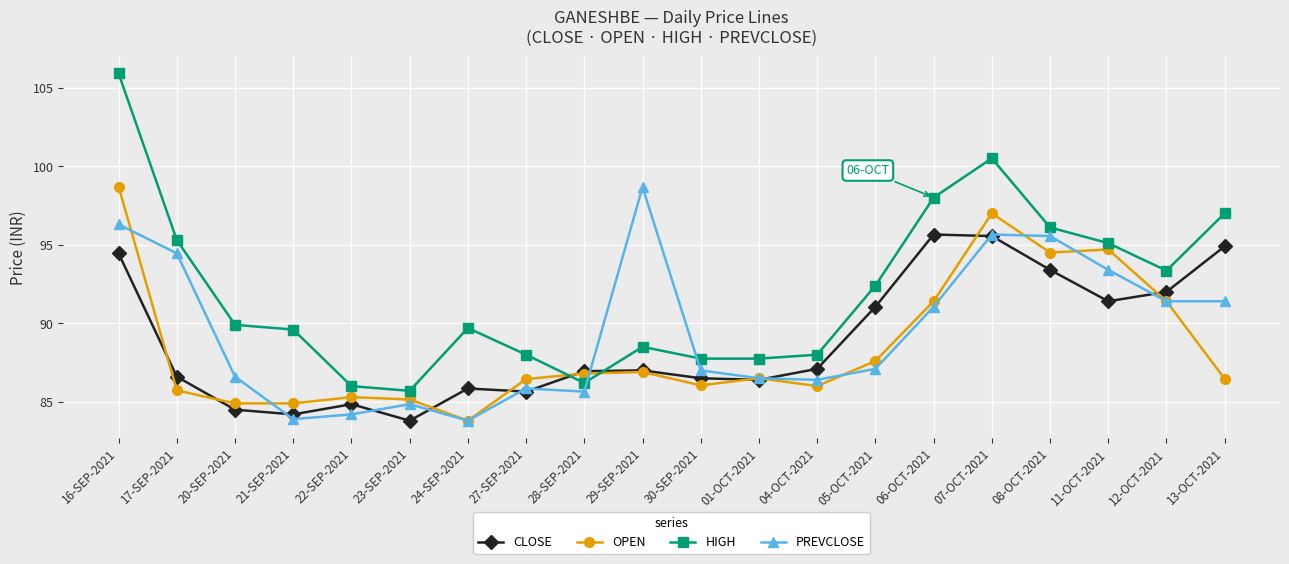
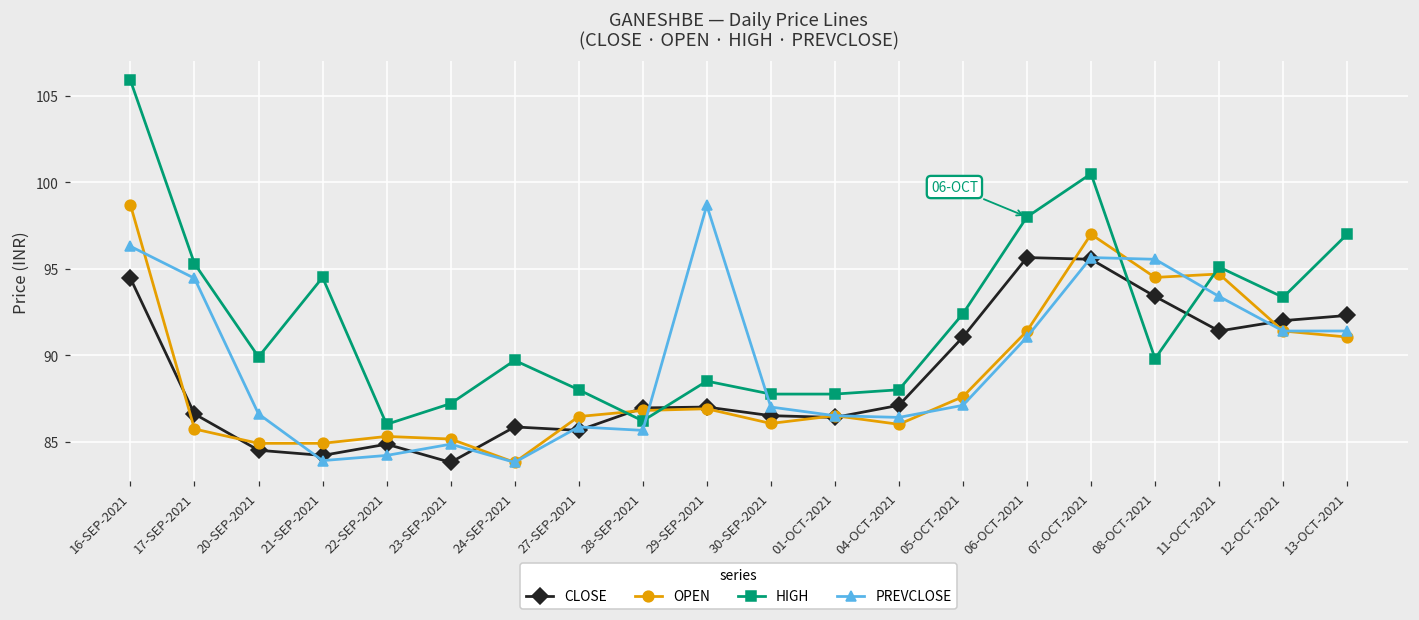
  {
    "CLOSE": {
      "16-SEP-2021": 94.5,
      "17-SEP-2021": 86.6,
      "20-SEP-2021": 84.5,
      "21-SEP-2021": 84.2,
      "22-SEP-2021": 84.9,
      "23-SEP-2021": 83.8,
      "24-SEP-2021": 85.9,
      "27-SEP-2021": 85.7,
      "30-SEP-2021": 86.5,
      "04-OCT-2021": 87.1,
      "05-OCT-2021": 91.1,
      "06-OCT-2021": 95.7,
      "08-OCT-2021": 93.4,
      "11-OCT-2021": 91.4,
      "12-OCT-2021": 92.0,
-     "13-OCT-2021": 94.9
+     "13-OCT-2021": 92.3
    },
    "OPEN": {
      "16-SEP-2021": 98.7,
      "17-SEP-2021": 85.7,
      "20-SEP-2021": 84.9,
      "21-SEP-2021": 84.9,
      "22-SEP-2021": 85.3,
      "23-SEP-2021": 85.2,
      "27-SEP-2021": 86.5,
      "30-SEP-2021": 86.1,
      "04-OCT-2021": 86.0,
      "05-OCT-2021": 87.6,
      "06-OCT-2021": 91.4,
      "07-OCT-2021": 97.0,
      "08-OCT-2021": 94.5,
      "11-OCT-2021": 94.7,
-     "13-OCT-2021": 86.5
+     "13-OCT-2021": 91.1
    },
    "HIGH": {
      "16-SEP-2021": 105.9,
      "17-SEP-2021": 95.3,
      "20-SEP-2021": 89.9,
-     "21-SEP-2021": 89.6,
+     "21-SEP-2021": 94.5,
      "22-SEP-2021": 86.0,
-     "23-SEP-2021": 85.7,
+     "23-SEP-2021": 87.2,
      "24-SEP-2021": 89.7,
      "27-SEP-2021": 88.0,
      "28-SEP-2021": 86.2,
      "29-SEP-2021": 88.5,
      "30-SEP-2021": 87.8,
      "01-OCT-2021": 87.8,
      "04-OCT-2021": 88.0,
      "05-OCT-2021": 92.4,
      "07-OCT-2021": 100.5,
-     "08-OCT-2021": 96.1,
+     "08-OCT-2021": 89.8,
      "11-OCT-2021": 95.1,
      "12-OCT-2021": 93.4,
      "13-OCT-2021": 97.0
    },
    "PREVCLOSE": {
      "16-SEP-2021": 96.3,
      "17-SEP-2021": 94.5,
      "20-SEP-2021": 86.6,
      "21-SEP-2021": 83.9,
      "22-SEP-2021": 84.2,
      "23-SEP-2021": 84.9,
      "27-SEP-2021": 85.9,
      "28-SEP-2021": 85.7,
      "29-SEP-2021": 98.7,
      "30-SEP-2021": 87.0,
      "04-OCT-2021": 86.4,
      "05-OCT-2021": 87.1,
      "06-OCT-2021": 91.1,
      "08-OCT-2021": 95.6,
      "11-OCT-2021": 93.4,
      "13-OCT-2021": 91.4
    }
  }
